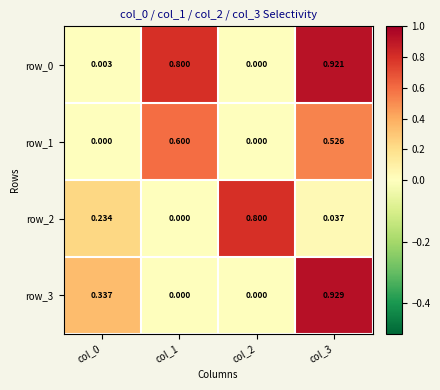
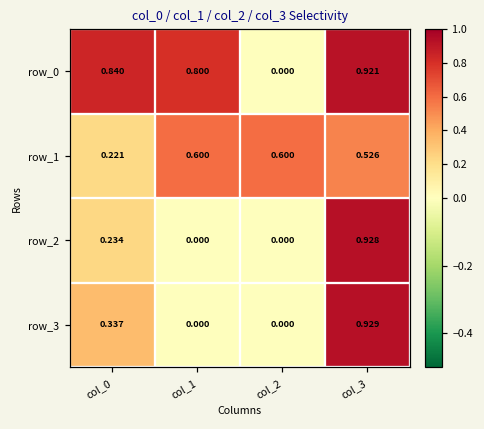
  {
    "row_0": {
-     "col_0": 0.003,
+     "col_0": 0.840,
      "col_1": 0.800,
      "col_2": 0.000,
      "col_3": 0.921
    },
    "row_1": {
-     "col_0": 0.000,
+     "col_0": 0.221,
      "col_1": 0.600,
-     "col_2": 0.000,
+     "col_2": 0.600,
      "col_3": 0.526
    },
    "row_2": {
      "col_0": 0.234,
      "col_1": 0.000,
-     "col_2": 0.800,
-     "col_3": 0.037
+     "col_2": 0.000,
+     "col_3": 0.928
    },
    "row_3": {
      "col_0": 0.337,
      "col_1": 0.000,
      "col_2": 0.000,
      "col_3": 0.929
    }
  }
